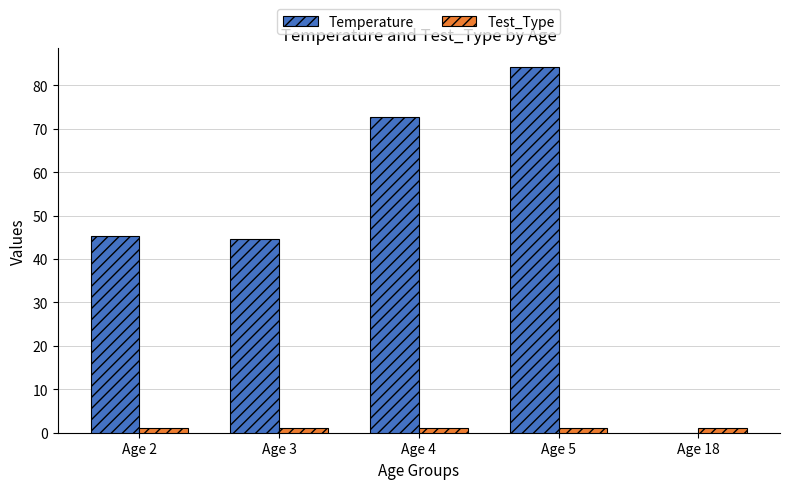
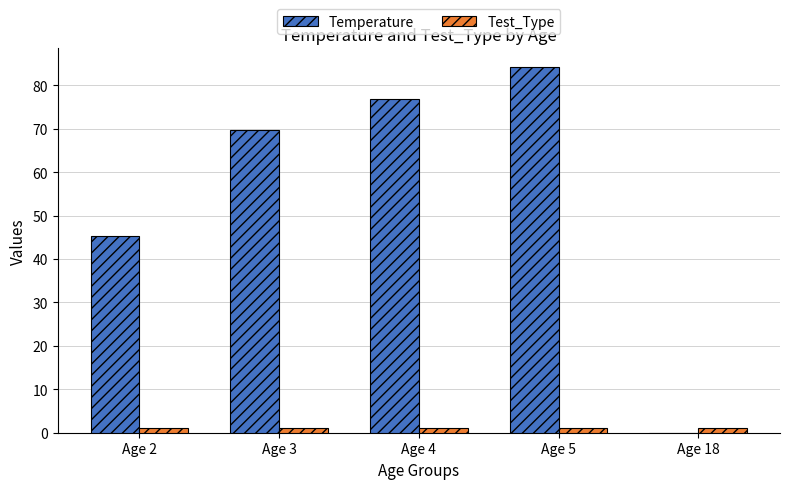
  {
    "Temperature": {
      "Age 2": 45,
-     "Age 3": 45,
-     "Age 4": 73,
+     "Age 3": 70,
+     "Age 4": 77,
      "Age 5": 84,
      "Age 18": 0
    },
    "Test_Type": {
      "Age 2": 1,
      "Age 3": 1,
      "Age 4": 1,
      "Age 5": 1,
      "Age 18": 1
    }
  }
